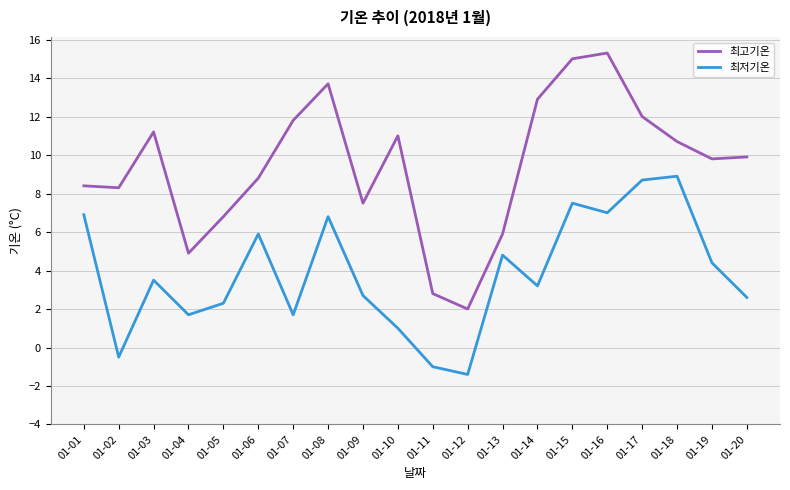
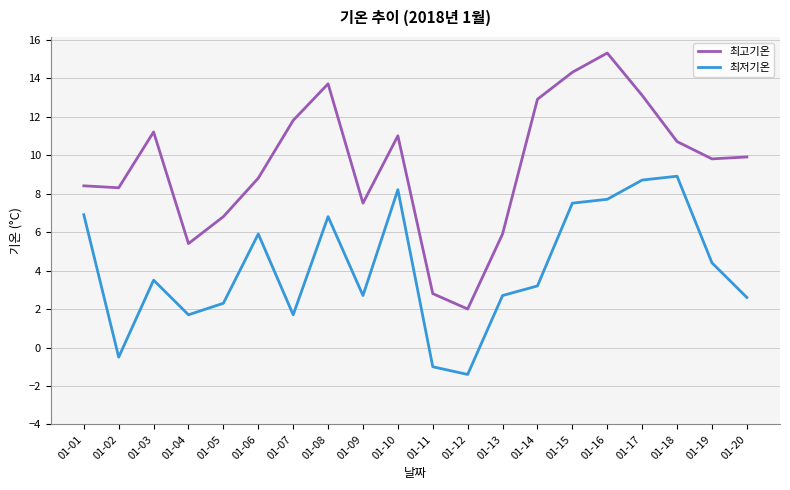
  {
    "최고기온": {
      "01-01": 8.4,
      "01-02": 8.3,
      "01-03": 11.2,
-     "01-04": 4.9,
+     "01-04": 5.4,
      "01-05": 6.8,
      "01-06": 8.8,
      "01-07": 11.8,
      "01-08": 13.7,
      "01-09": 7.5,
      "01-10": 11.0,
      "01-11": 2.8,
      "01-12": 2.0,
      "01-13": 5.9,
      "01-14": 12.9,
-     "01-15": 15.0,
+     "01-15": 14.3,
      "01-16": 15.3,
-     "01-17": 12.0,
+     "01-17": 13.1,
      "01-18": 10.7,
      "01-19": 9.8,
      "01-20": 9.9
    },
    "최저기온": {
      "01-01": 6.9,
      "01-02": -0.5,
      "01-03": 3.5,
      "01-04": 1.7,
      "01-05": 2.3,
      "01-06": 5.9,
      "01-07": 1.7,
      "01-08": 6.8,
      "01-09": 2.7,
-     "01-10": 1.0,
+     "01-10": 8.2,
      "01-11": -1.0,
      "01-12": -1.4,
-     "01-13": 4.8,
+     "01-13": 2.7,
      "01-14": 3.2,
      "01-15": 7.5,
-     "01-16": 7.0,
+     "01-16": 7.7,
      "01-17": 8.7,
      "01-18": 8.9,
      "01-19": 4.4,
      "01-20": 2.6
    }
  }
